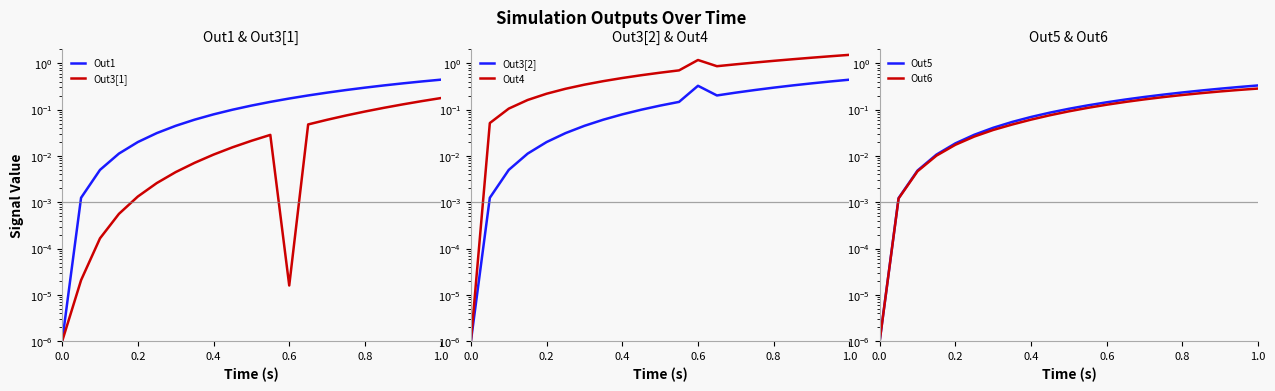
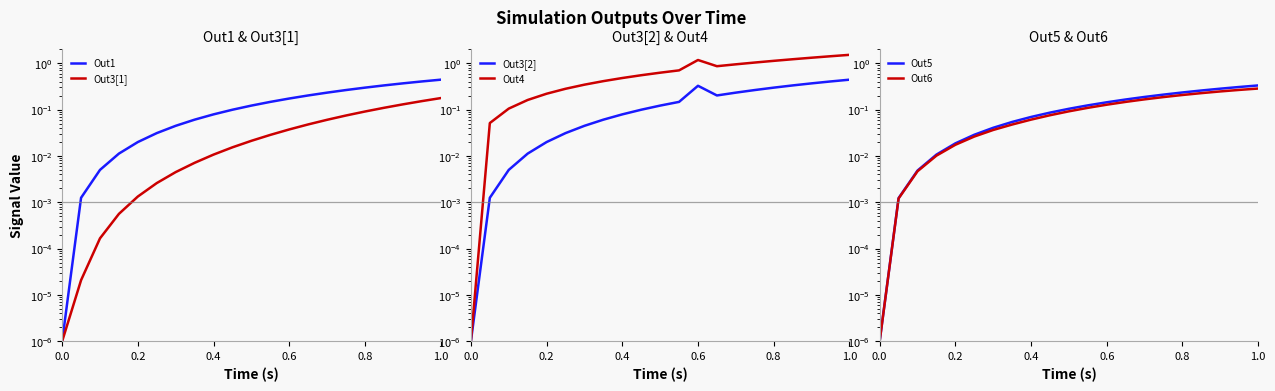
  {
    "Out1 & Out3[1]": {
      "Out1": {
        "0.2": 0.020,
        "0.4": 0.08,
        "0.6": 0.17,
        "0.8": 0.3,
        "1.0": 0.4
      },
      "Out3[1]": {
        "0.2": 0.0013,
        "0.4": 0.011,
-       "0.6": 0.000016,
+       "0.6": 0.04,
        "0.8": 0.09,
        "1.0": 0.18
      }
    },
    "Out3[2] & Out4": {
      "Out3[2]": {
        "0.2": 0.020,
        "0.4": 0.08,
        "0.6": 0.3,
        "0.8": 0.3,
        "1.0": 0.4
      },
      "Out4": {
        "0.2": 0.2,
        "0.4": 0.5,
        "0.6": 1.2,
        "0.8": 1.1,
        "1.0": 1.5
      }
    },
    "Out5 & Out6": {
      "Out5": {
        "0.4": 0.07,
        "1.0": 0.3
      },
      "Out6": {
        "0.4": 0.06,
        "1.0": 0.3
      }
    }
  }
